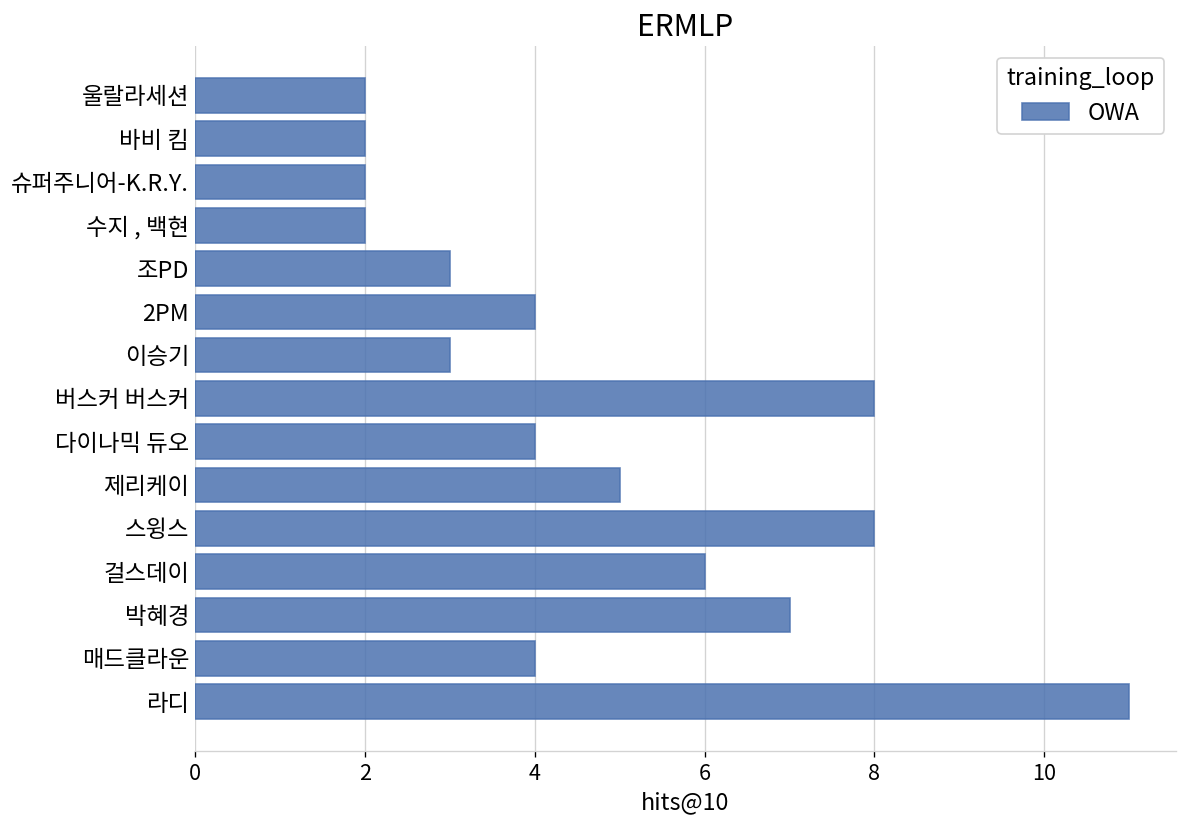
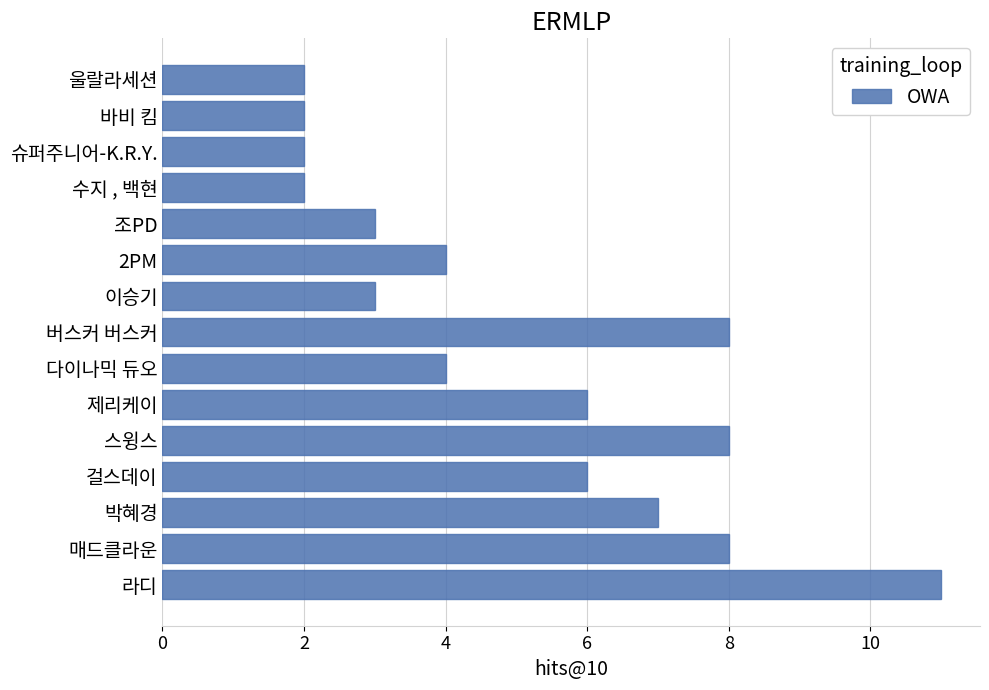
  {
    "울랄라세션": 2,
    "바비 킴": 2,
    "슈퍼주니어-K.R.Y.": 2,
    "수지 , 백현": 2,
    "조PD": 3,
    "2PM": 4,
    "이승기": 3,
    "버스커 버스커": 8,
    "다이나믹 듀오": 4,
-   "제리케이": 5,
+   "제리케이": 6,
    "스윙스": 8,
    "걸스데이": 6,
    "박혜경": 7,
-   "매드클라운": 4,
+   "매드클라운": 8,
    "라디": 11
  }
